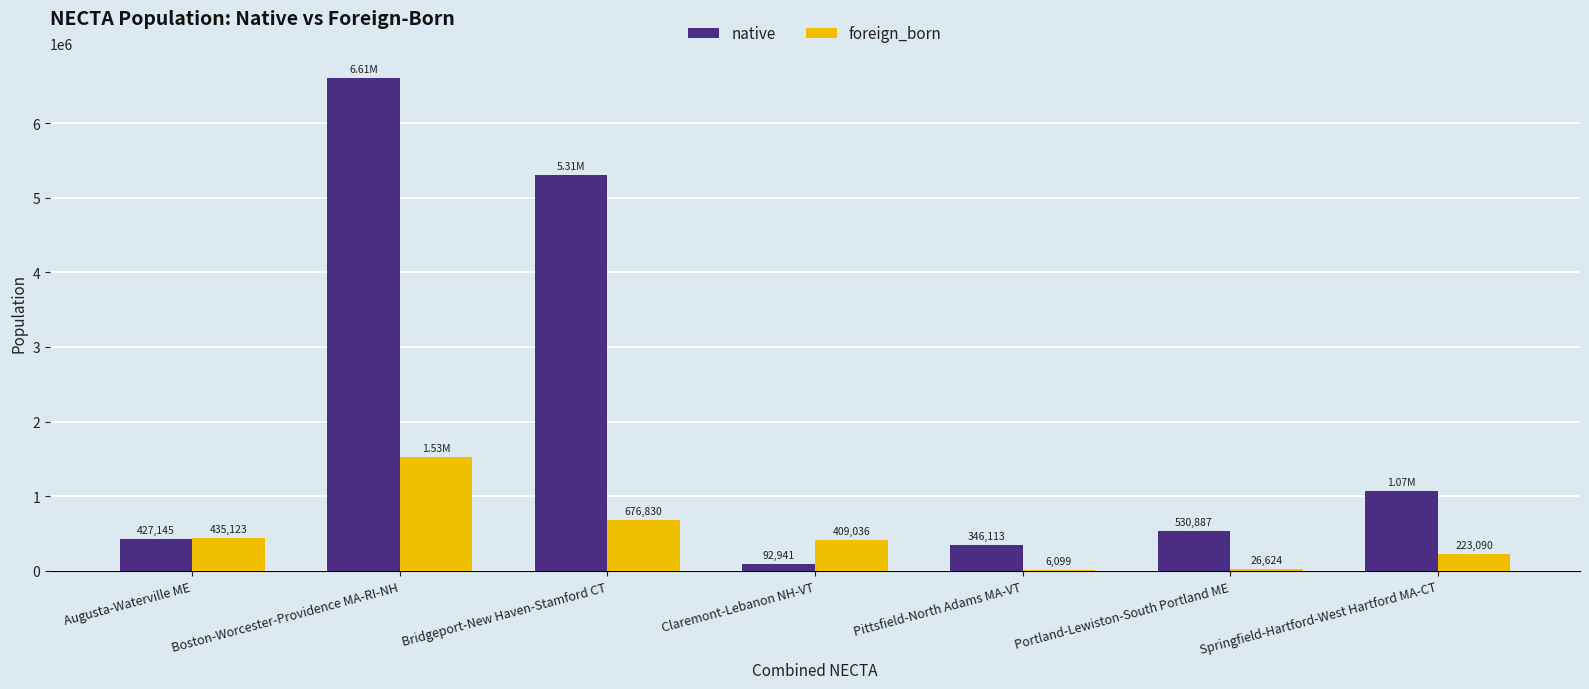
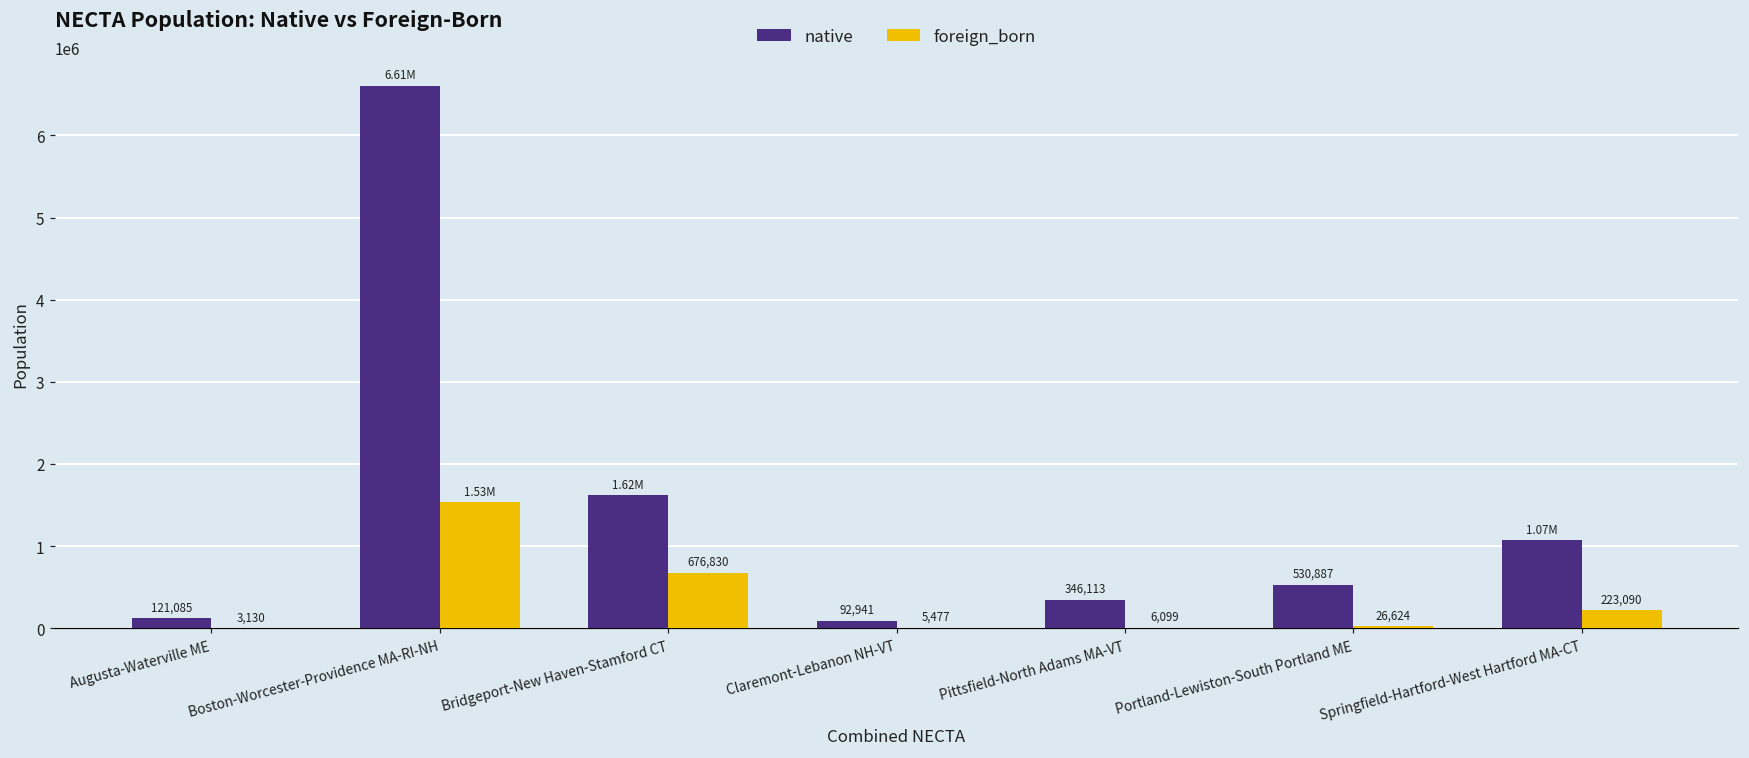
  {
    "native": {
-     "Augusta-Waterville ME": "427,145",
+     "Augusta-Waterville ME": "121,085",
      "Boston-Worcester-Providence MA-RI-NH": "6.61M",
-     "Bridgeport-New Haven-Stamford CT": "5.31M",
+     "Bridgeport-New Haven-Stamford CT": "1.62M",
      "Claremont-Lebanon NH-VT": "92,941",
      "Pittsfield-North Adams MA-VT": "346,113",
      "Portland-Lewiston-South Portland ME": "530,887",
      "Springfield-Hartford-West Hartford MA-CT": "1.07M"
    },
    "foreign_born": {
-     "Augusta-Waterville ME": "435,123",
+     "Augusta-Waterville ME": "3,130",
      "Boston-Worcester-Providence MA-RI-NH": "1.53M",
-     "Claremont-Lebanon NH-VT": "409,036",
+     "Claremont-Lebanon NH-VT": "5,477",
      "Pittsfield-North Adams MA-VT": "6,099",
      "Portland-Lewiston-South Portland ME": "26,624",
      "Springfield-Hartford-West Hartford MA-CT": "223,090"
    }
  }
